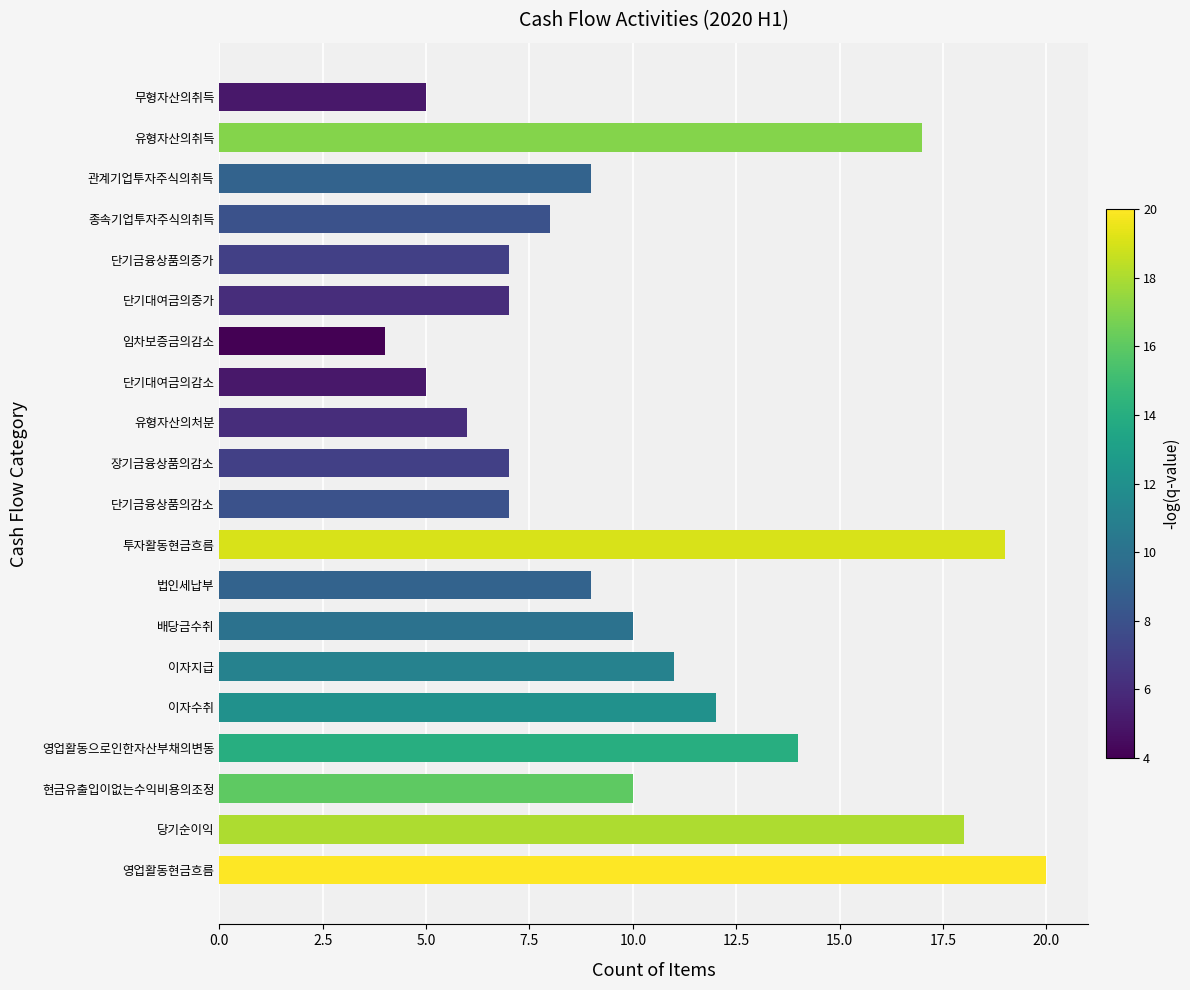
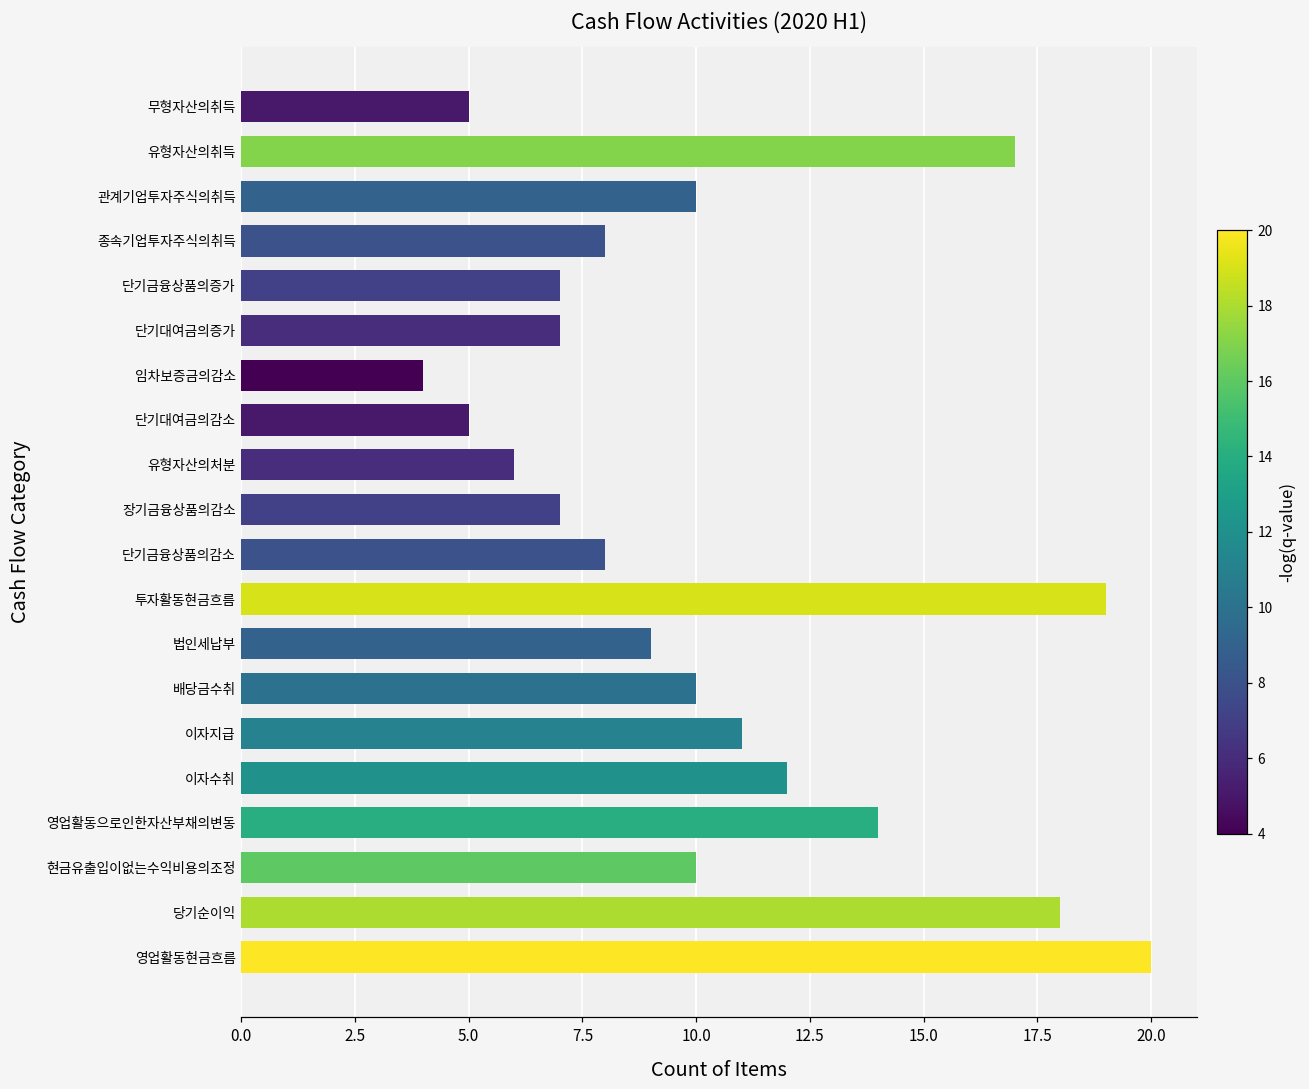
  {
    "무형자산의취득": 5,
    "유형자산의취득": 17,
-   "관계기업투자주식의취득": 9,
+   "관계기업투자주식의취득": 10,
    "종속기업투자주식의취득": 8,
    "단기금융상품의증가": 7,
    "단기대여금의증가": 7,
    "임차보증금의감소": 4,
    "단기대여금의감소": 5,
    "유형자산의처분": 6,
    "장기금융상품의감소": 7,
-   "단기금융상품의감소": 7,
+   "단기금융상품의감소": 8,
    "투자활동현금흐름": 19,
    "법인세납부": 9,
    "배당금수취": 10,
    "이자지급": 11,
    "이자수취": 12,
    "영업활동으로인한자산부채의변동": 14,
    "현금유출입이없는수익비용의조정": 10,
    "당기순이익": 18,
    "영업활동현금흐름": 20
  }
